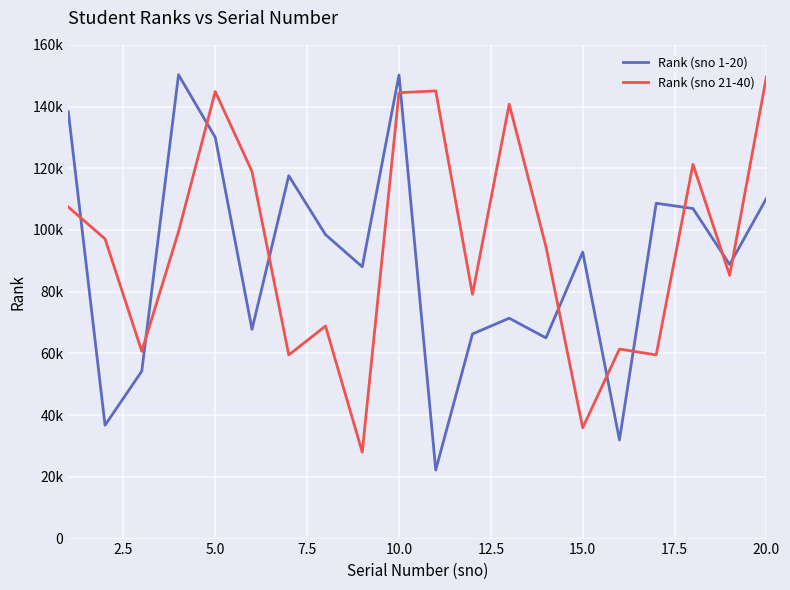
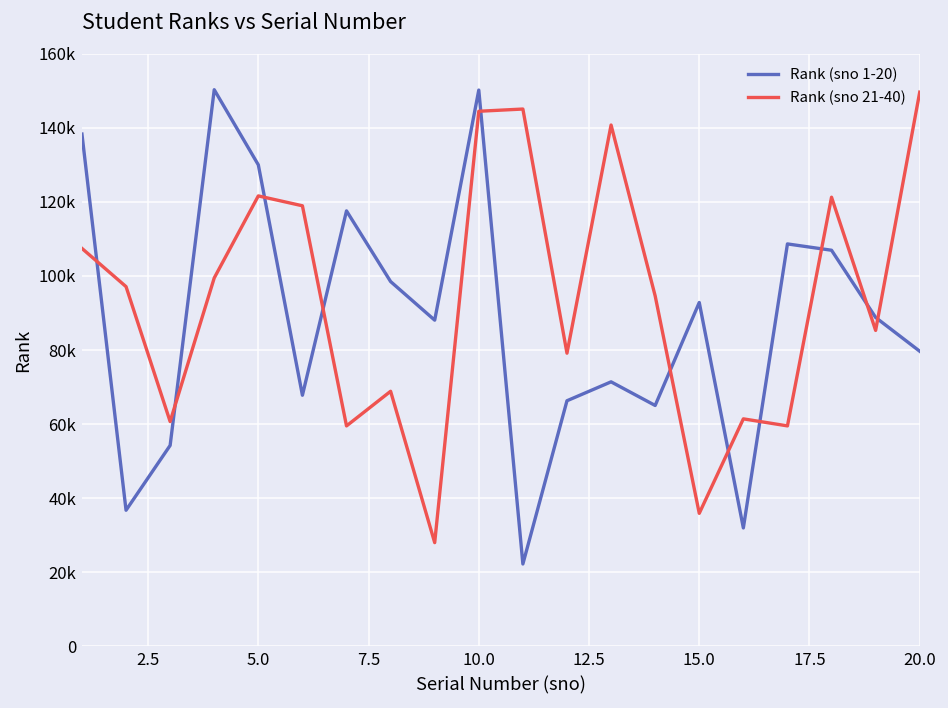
  {
    "Rank (sno 1-20)": {
      "5.0": 130000,
      "10.0": 150000,
      "15.0": 93000,
-     "20.0": 110000
+     "20.0": 80000
    },
    "Rank (sno 21-40)": {
-     "5.0": 145000,
+     "5.0": 122000,
      "10.0": 144000,
      "15.0": 36000,
      "20.0": 150000
    }
  }
